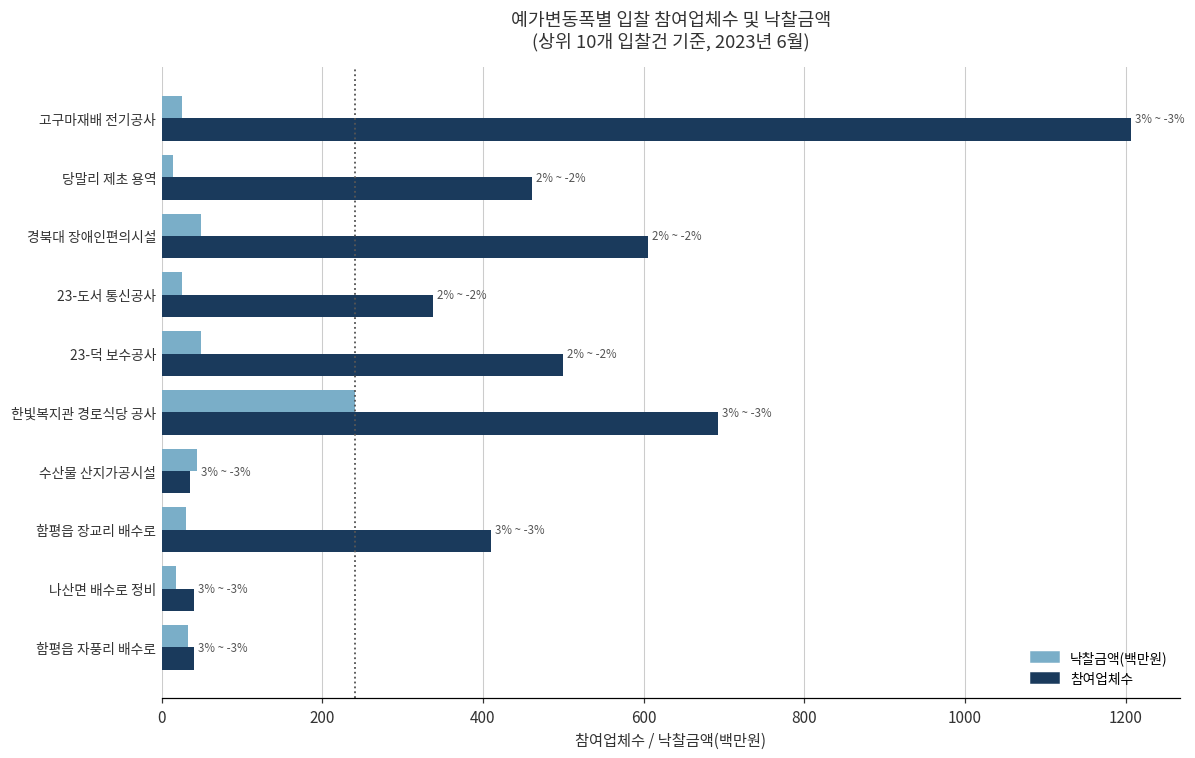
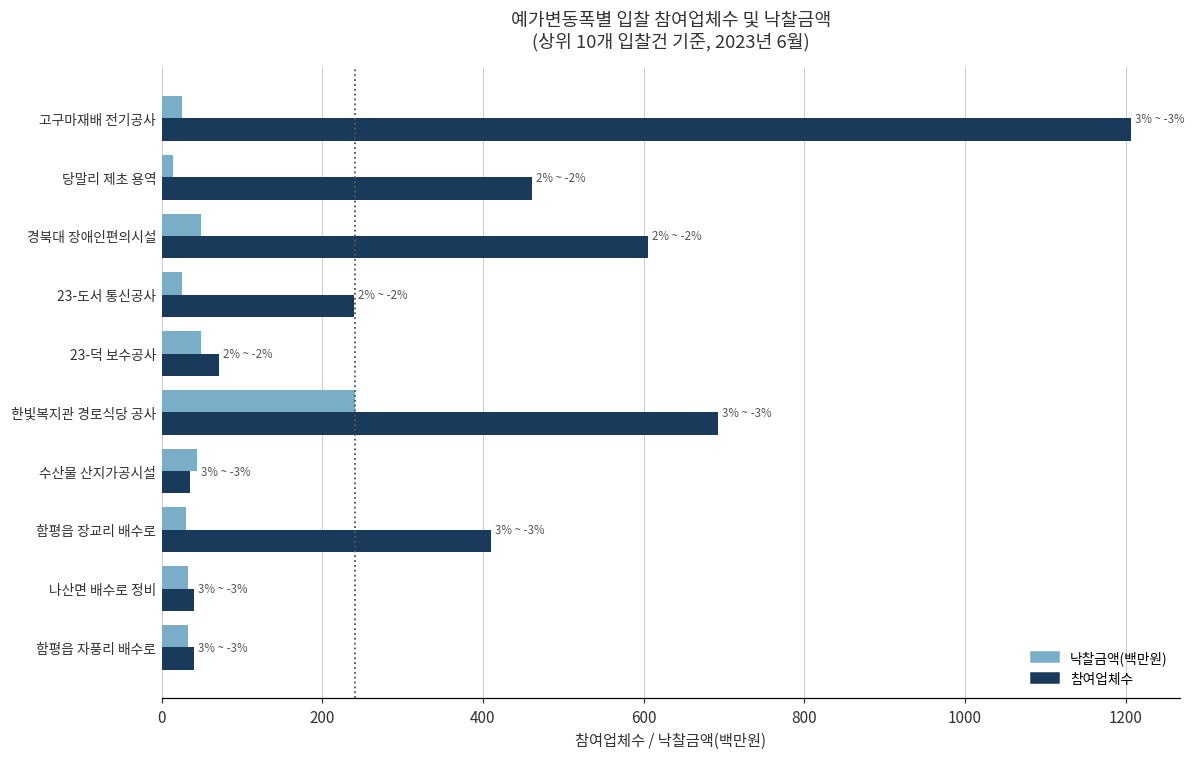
  {
    "참여업체수": {
-     "23-도서 통신공사": 340,
-     "23-덕 보수공사": 500,
+     "23-도서 통신공사": 240,
+     "23-덕 보수공사": 70,
      "수산물 산지가공시설": 40
    },
    "낙찰금액(백만원)": {
      "고구마재배 전기공사": 30,
      "당말리 제초 용역": 10,
      "경북대 장애인편의시설": 50,
      "23-도서 통신공사": 30,
      "23-덕 보수공사": 50,
      "한빛복지관 경로식당 공사": 240,
      "함평읍 장교리 배수로": 30,
-     "나산면 배수로 정비": 20,
+     "나산면 배수로 정비": 30,
      "함평읍 자풍리 배수로": 30
    }
  }
